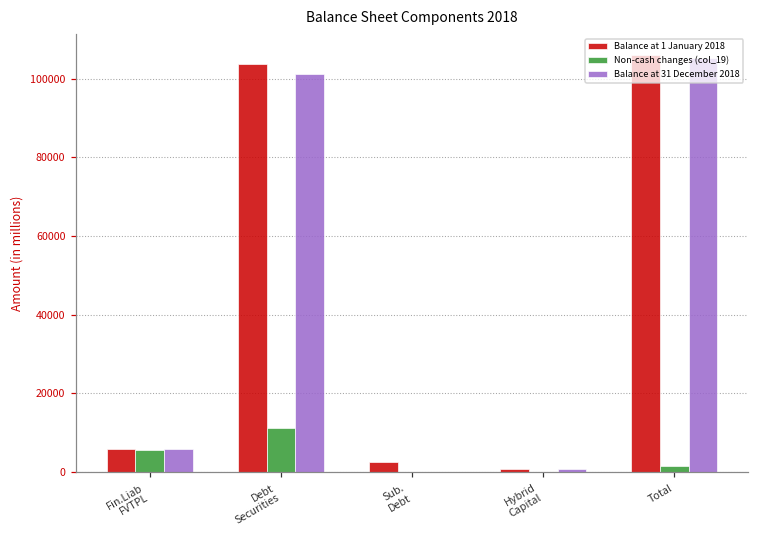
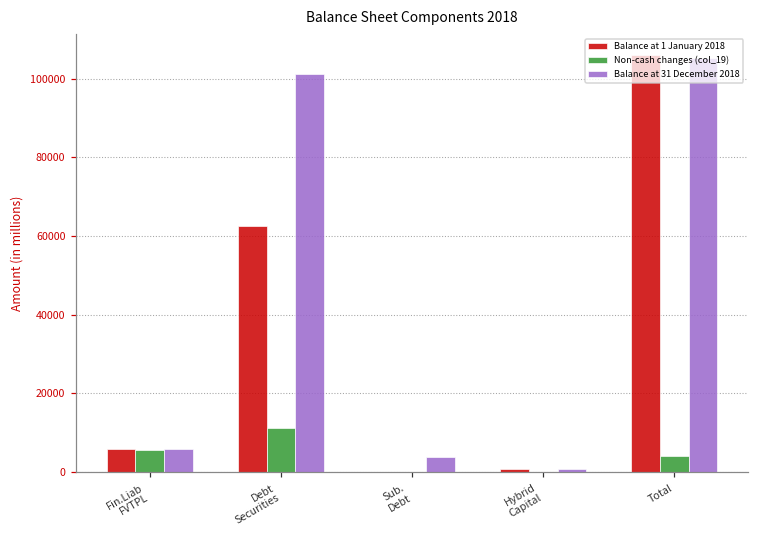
  {
    "Balance at 1 January 2018": {
      "Fin.Liab FVTPL": 6000,
-     "Debt Securities": 104000,
-     "Sub. Debt": 2000,
+     "Debt Securities": 63000,
+     "Sub. Debt": 0,
      "Hybrid Capital": 1000
    },
    "Non-cash changes (col_19)": {
      "Fin.Liab FVTPL": 6000,
      "Debt Securities": 11000,
      "Hybrid Capital": 0,
-     "Total": 2000
+     "Total": 4000
    },
    "Balance at 31 December 2018": {
      "Fin.Liab FVTPL": 6000,
      "Debt Securities": 101000,
-     "Sub. Debt": 0,
+     "Sub. Debt": 4000,
      "Hybrid Capital": 1000
    }
  }
